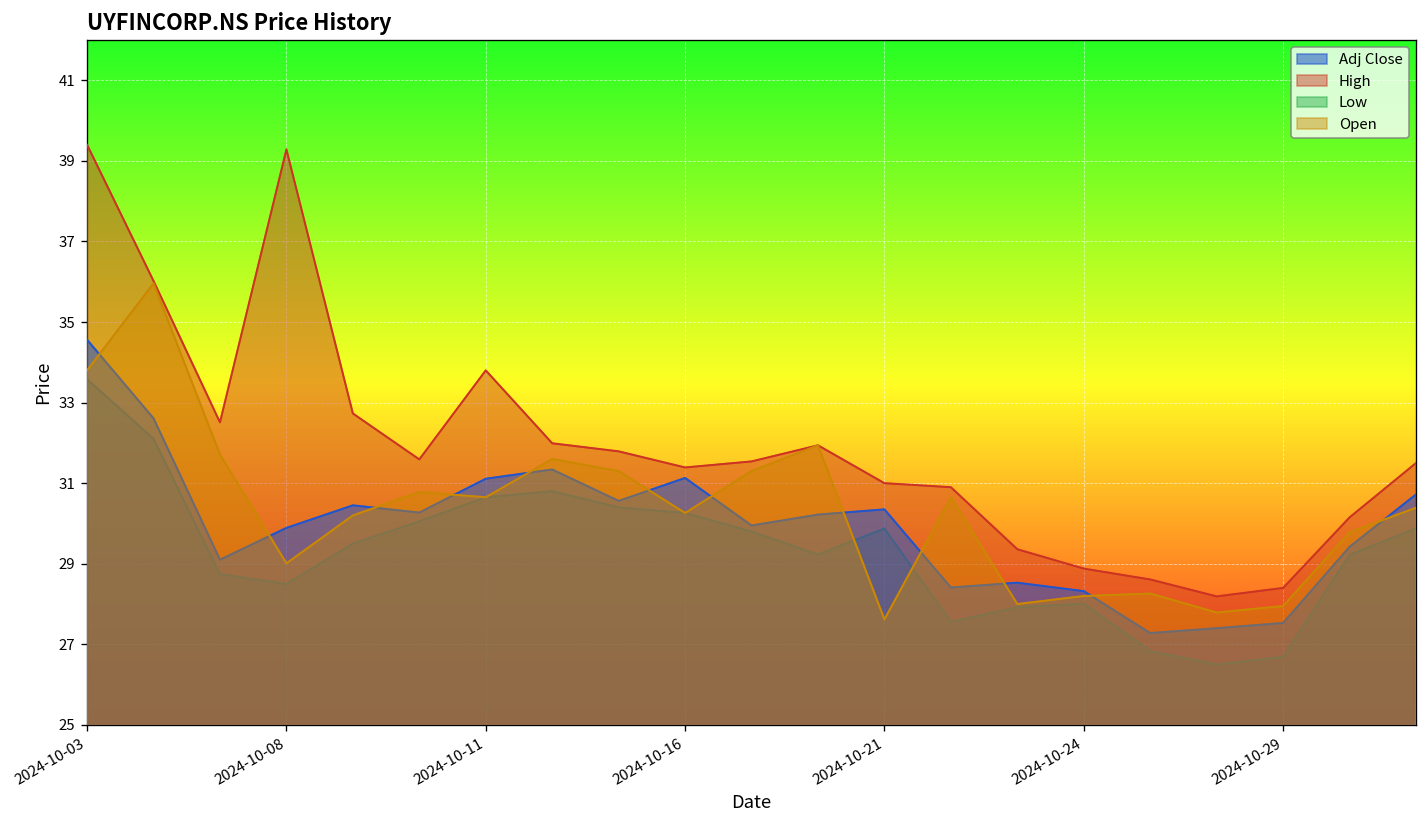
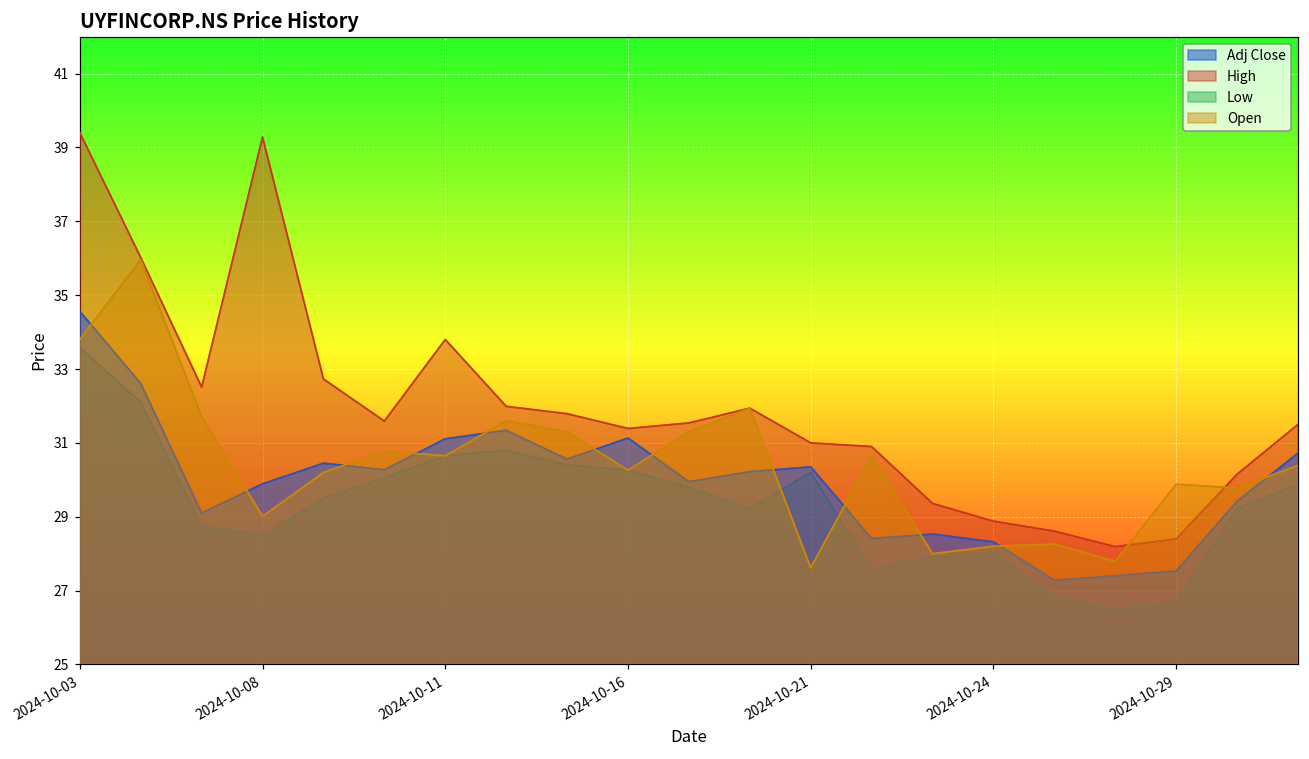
  {
    "Adj Close": {
      "2024-10-03": 34.6,
      "2024-10-08": 29.9,
      "2024-10-11": 31.1,
      "2024-10-16": 31.1,
      "2024-10-21": 30.4,
      "2024-10-24": 28.3,
      "2024-10-29": 27.5
    },
    "High": {
      "2024-10-03": 39.4,
      "2024-10-08": 39.3,
      "2024-10-11": 33.8,
      "2024-10-16": 31.4,
      "2024-10-21": 31.0,
      "2024-10-24": 28.9,
      "2024-10-29": 28.4
    },
    "Low": {
      "2024-10-03": 33.6,
      "2024-10-08": 28.5,
-     "2024-10-21": 29.9,
+     "2024-10-21": 30.2,
      "2024-10-24": 28.0,
      "2024-10-29": 26.7
    },
    "Open": {
      "2024-10-03": 33.8,
      "2024-10-08": 29.0,
      "2024-10-21": 27.6,
      "2024-10-24": 28.2,
-     "2024-10-29": 28.0
+     "2024-10-29": 29.9
    }
  }
